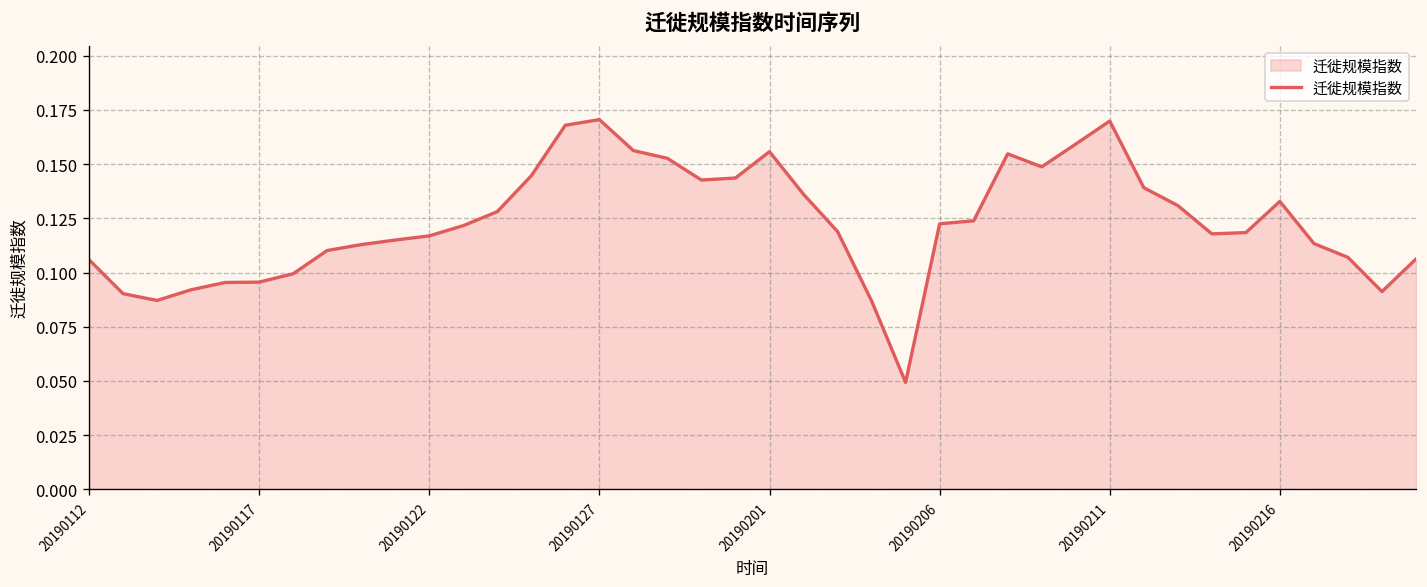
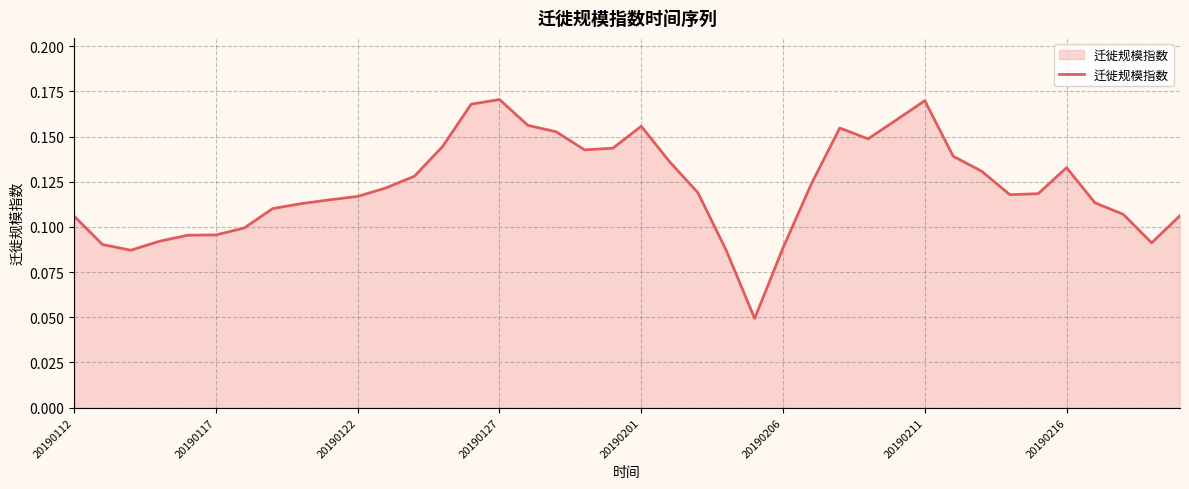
  {
    "20190112": 0.106,
    "20190117": 0.096,
    "20190122": 0.117,
    "20190127": 0.171,
    "20190201": 0.156,
-   "20190206": 0.122,
+   "20190206": 0.088,
    "20190211": 0.170,
    "20190216": 0.133
  }
